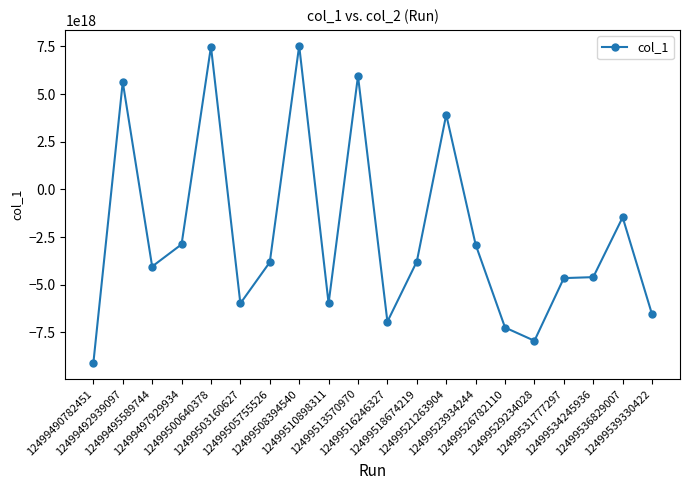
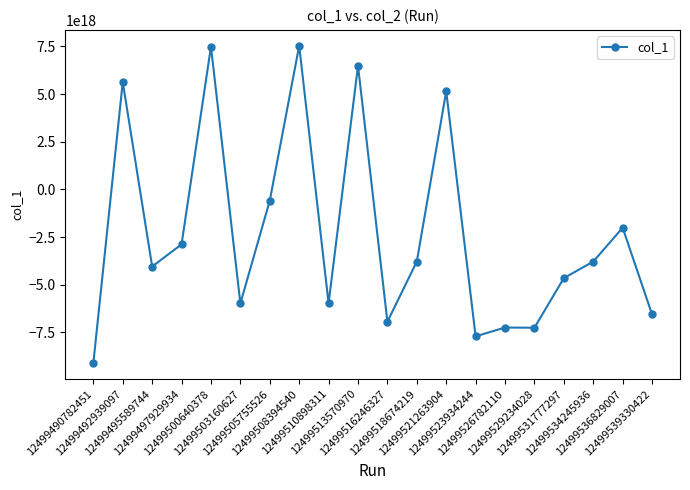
  {
    "12499490782451": -9100000000000000000,
    "12499492939097": 5600000000000000000,
    "12499495589744": -4000000000000000000,
    "12499497929934": -2900000000000000000,
    "12499500640378": 7500000000000000000,
    "12499503160627": -6000000000000000000,
-   "12499505755526": -3800000000000000000,
+   "12499505755526": -600000000000000000,
    "12499508394540": 7500000000000000000,
    "12499510898311": -6000000000000000000,
-   "12499513570970": 5900000000000000000,
+   "12499513570970": 6500000000000000000,
    "12499516246327": -6900000000000000000,
    "12499518674219": -3800000000000000000,
-   "12499521263904": 3900000000000000000,
-   "12499523934244": -2900000000000000000,
+   "12499521263904": 5100000000000000000,
+   "12499523934244": -7700000000000000000,
    "12499526782110": -7200000000000000000,
-   "12499529234028": -7900000000000000000,
+   "12499529234028": -7300000000000000000,
    "12499531777297": -4600000000000000000,
-   "12499534245936": -4600000000000000000,
-   "12499536829007": -1500000000000000000,
+   "12499534245936": -3800000000000000000,
+   "12499536829007": -2000000000000000000,
    "12499539330422": -6600000000000000000
  }
